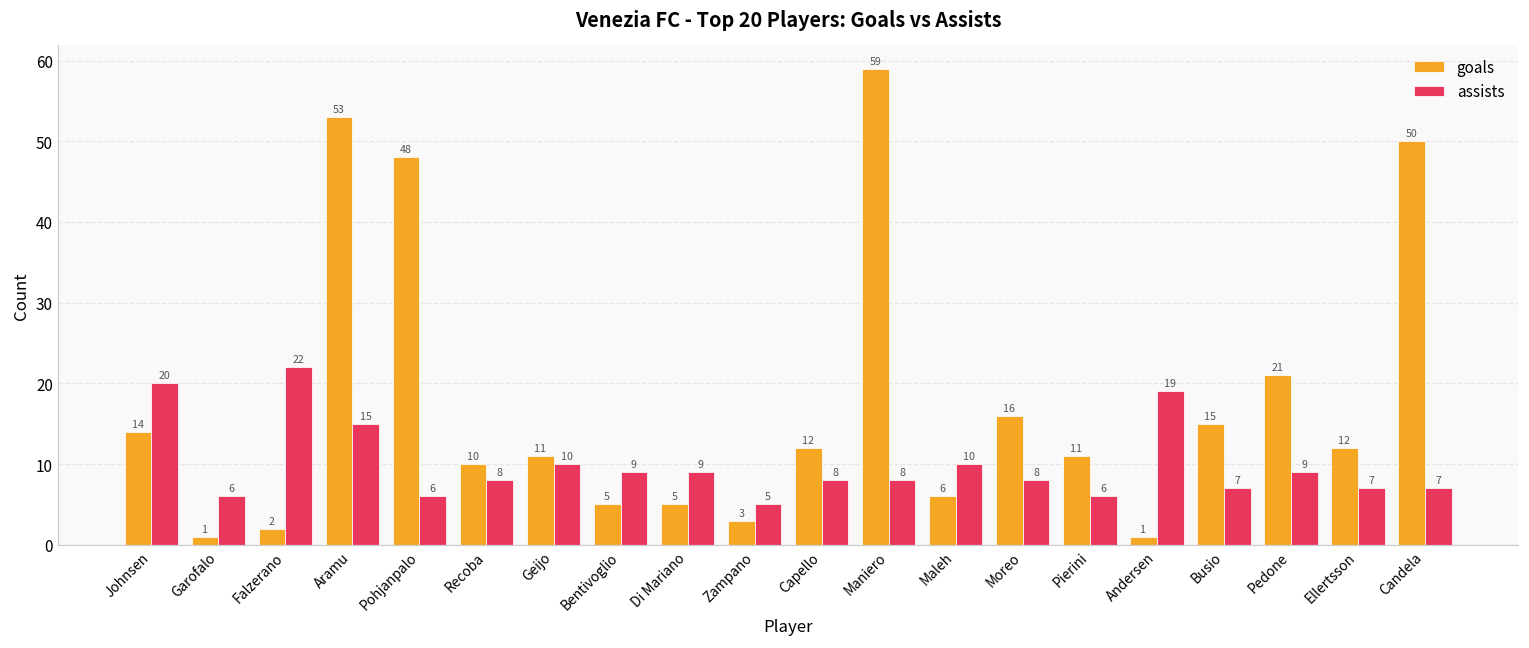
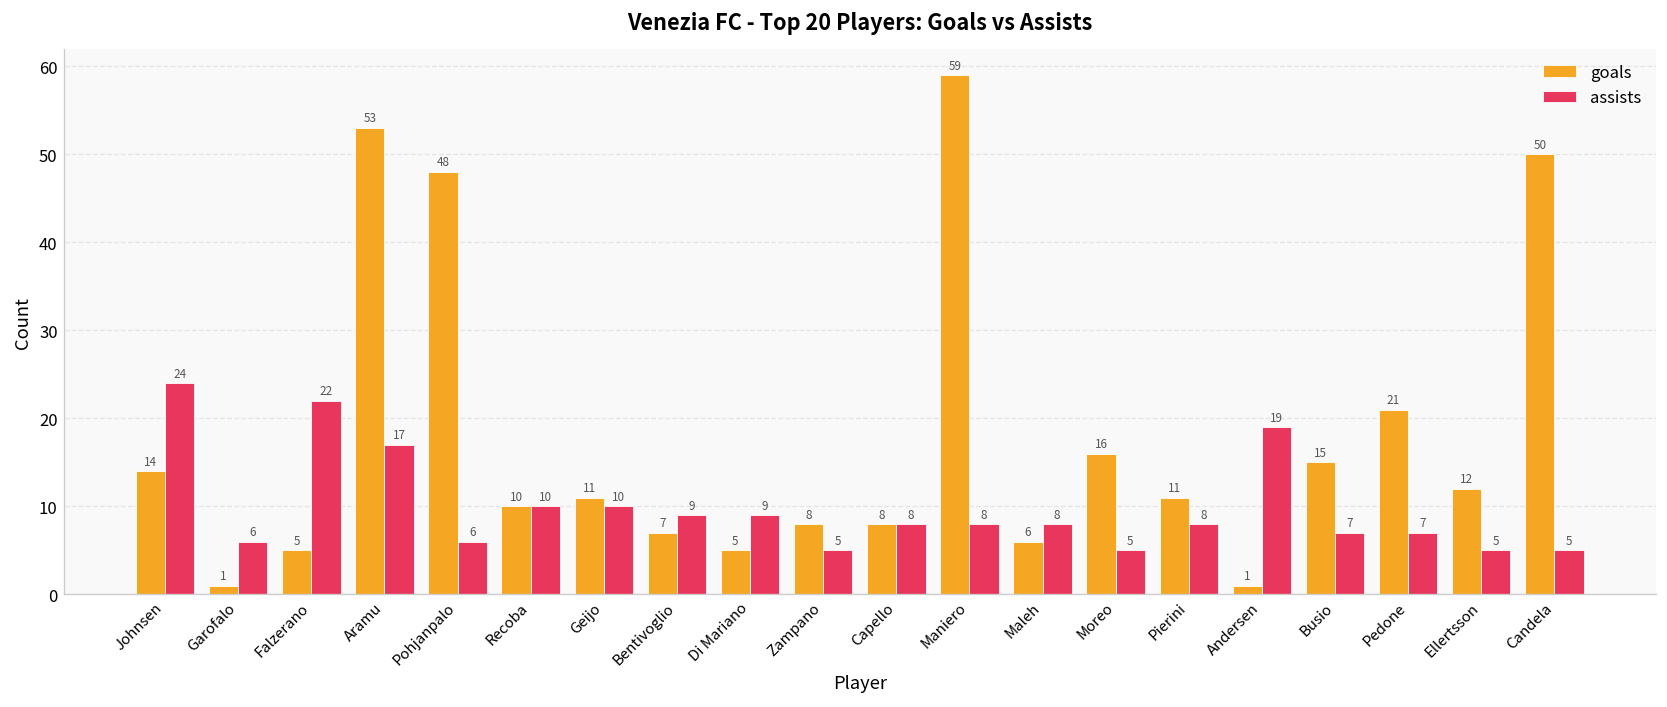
  {
    "goals": {
      "Johnsen": 14,
      "Garofalo": 1,
-     "Falzerano": 2,
+     "Falzerano": 5,
      "Aramu": 53,
      "Pohjanpalo": 48,
      "Recoba": 10,
      "Geijo": 11,
-     "Bentivoglio": 5,
+     "Bentivoglio": 7,
      "Di Mariano": 5,
-     "Zampano": 3,
-     "Capello": 12,
+     "Zampano": 8,
+     "Capello": 8,
      "Maniero": 59,
      "Maleh": 6,
      "Moreo": 16,
      "Pierini": 11,
      "Andersen": 1,
      "Busio": 15,
      "Pedone": 21,
      "Ellertsson": 12,
      "Candela": 50
    },
    "assists": {
-     "Johnsen": 20,
+     "Johnsen": 24,
      "Garofalo": 6,
      "Falzerano": 22,
-     "Aramu": 15,
+     "Aramu": 17,
      "Pohjanpalo": 6,
-     "Recoba": 8,
+     "Recoba": 10,
      "Geijo": 10,
      "Bentivoglio": 9,
      "Di Mariano": 9,
      "Zampano": 5,
      "Capello": 8,
      "Maniero": 8,
-     "Maleh": 10,
-     "Moreo": 8,
-     "Pierini": 6,
+     "Maleh": 8,
+     "Moreo": 5,
+     "Pierini": 8,
      "Andersen": 19,
      "Busio": 7,
-     "Pedone": 9,
-     "Ellertsson": 7,
-     "Candela": 7
+     "Pedone": 7,
+     "Ellertsson": 5,
+     "Candela": 5
    }
  }
